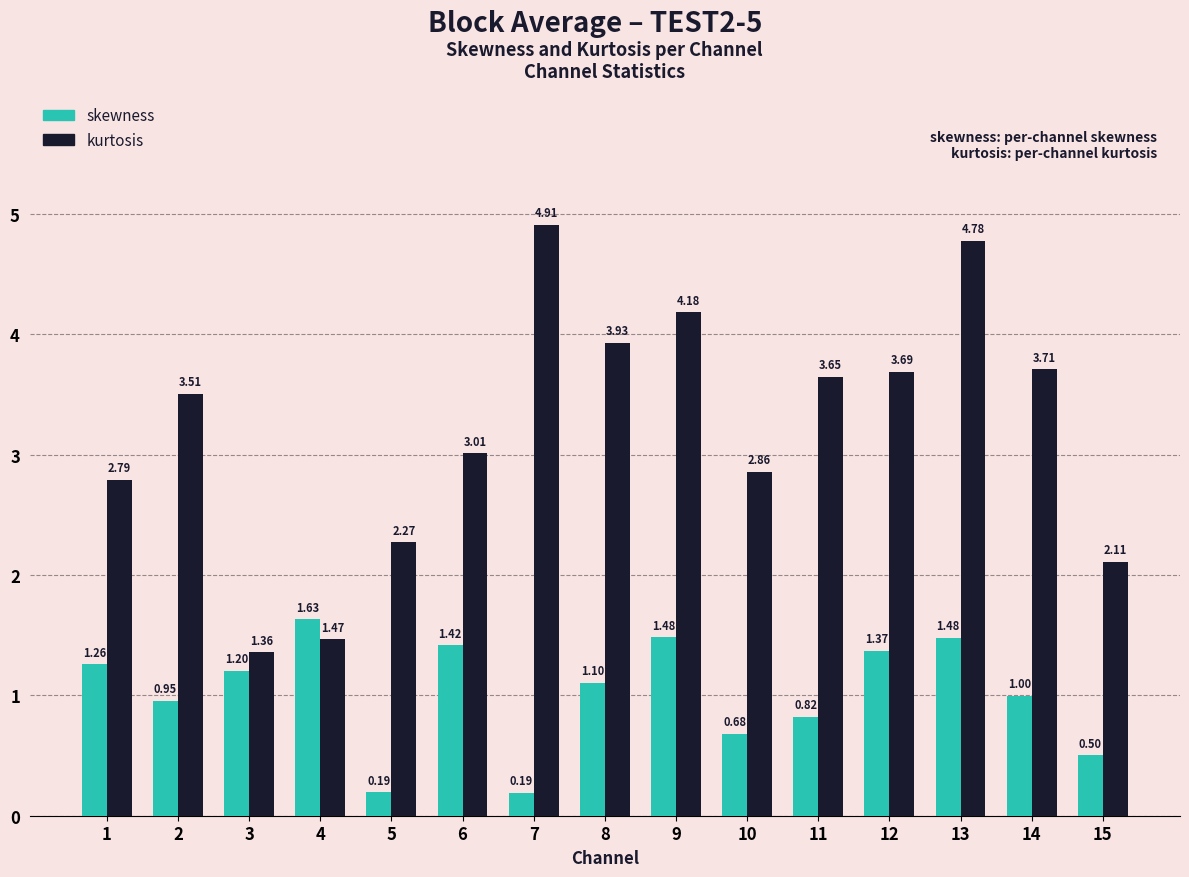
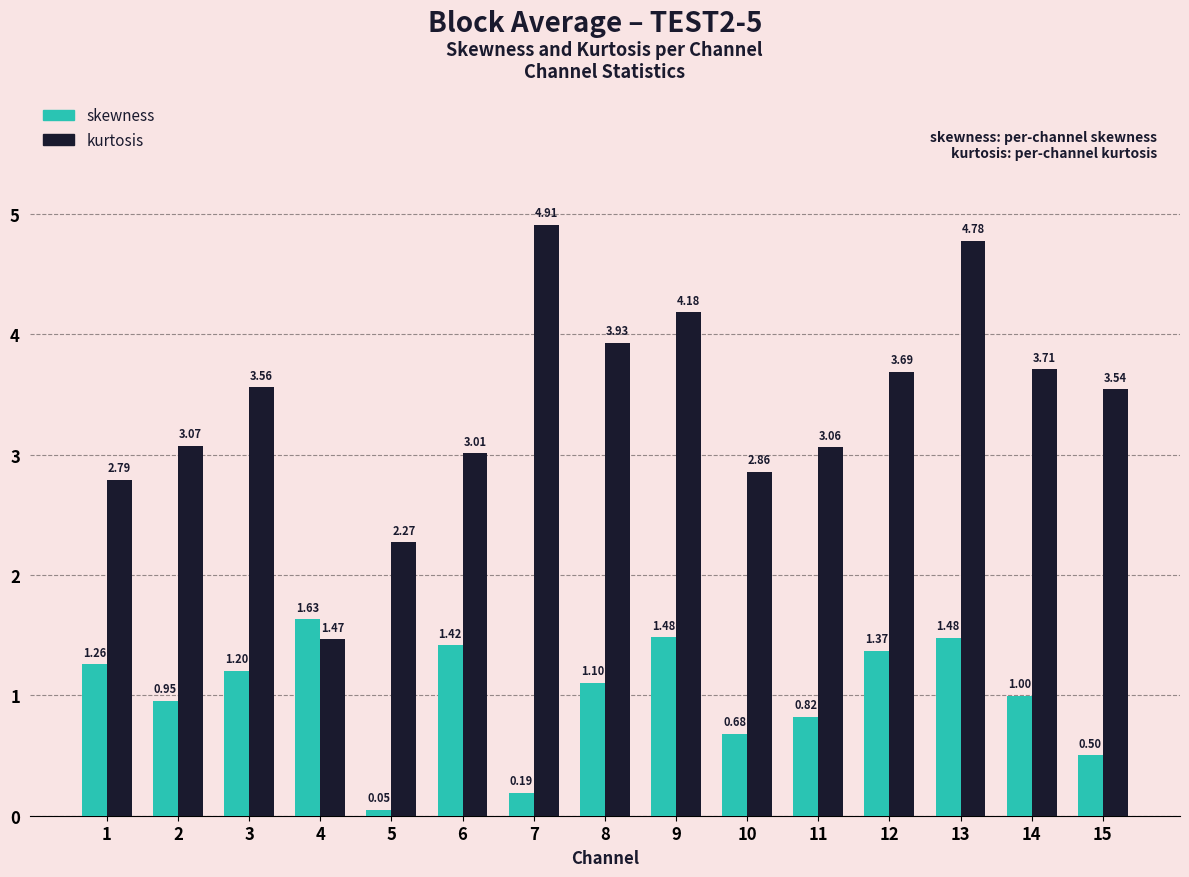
  {
    "skewness": {
      "1": 1.26,
      "2": 0.95,
      "3": 1.20,
      "4": 1.63,
-     "5": 0.19,
+     "5": 0.05,
      "6": 1.42,
      "7": 0.19,
      "8": 1.10,
      "9": 1.48,
      "10": 0.68,
      "11": 0.82,
      "12": 1.37,
      "13": 1.48,
      "14": 1.00,
      "15": 0.50
    },
    "kurtosis": {
      "1": 2.79,
-     "2": 3.51,
-     "3": 1.36,
+     "2": 3.07,
+     "3": 3.56,
      "4": 1.47,
      "5": 2.27,
      "6": 3.01,
      "7": 4.91,
      "8": 3.93,
      "9": 4.18,
      "10": 2.86,
-     "11": 3.65,
+     "11": 3.06,
      "12": 3.69,
      "13": 4.78,
      "14": 3.71,
-     "15": 2.11
+     "15": 3.54
    }
  }
